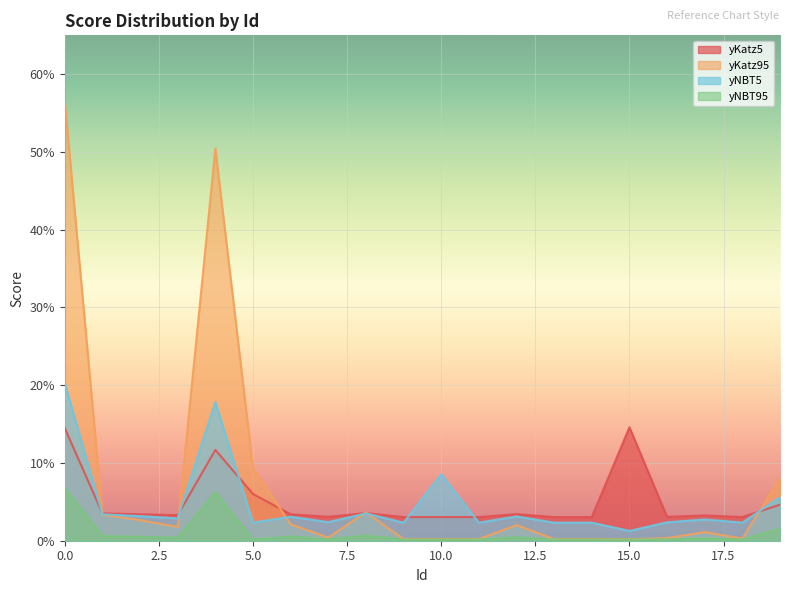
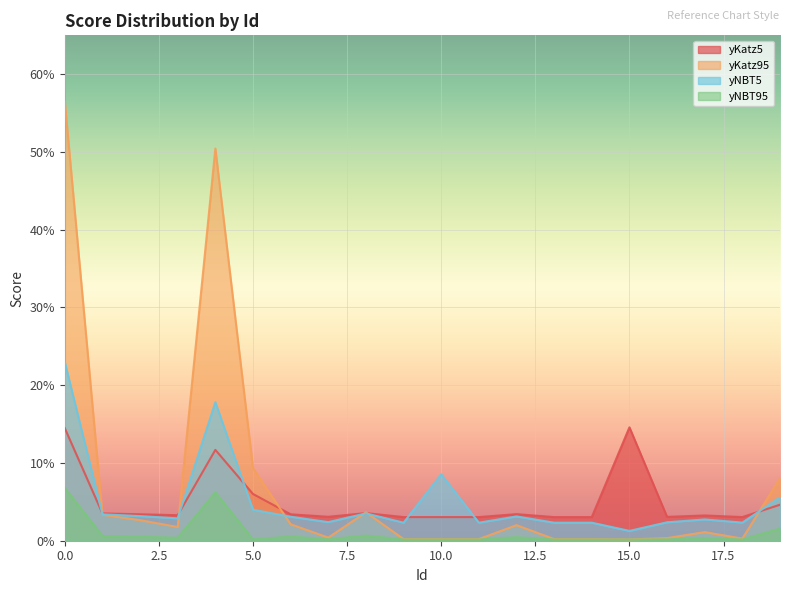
  {
    "yKatz5": {
      "0.0": "14%",
      "5.0": "6%",
      "10.0": "3%",
      "15.0": "15%"
    },
    "yKatz95": {
      "0.0": "57%",
      "5.0": "9%"
    },
    "yNBT5": {
-     "0.0": "20%",
-     "5.0": "2%",
+     "0.0": "23%",
+     "5.0": "4%",
      "10.0": "9%",
      "15.0": "1%"
    },
    "yNBT95": {
      "0.0": "7%",
      "5.0": "0%"
    }
  }
